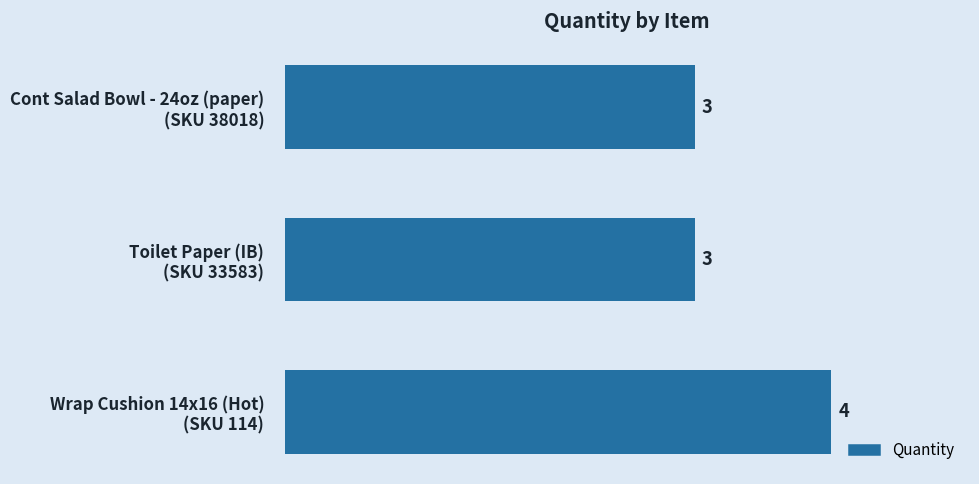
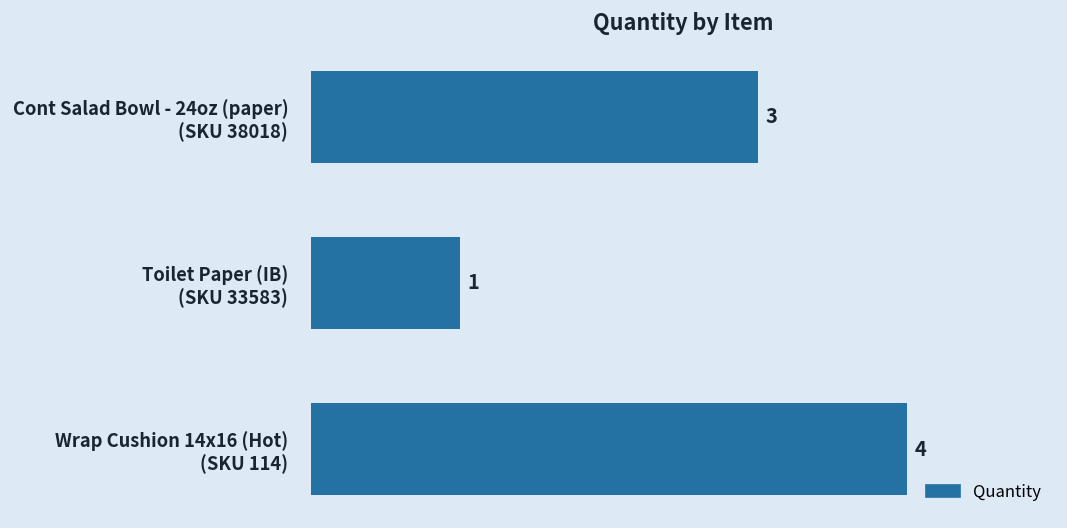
  {
    "Cont Salad Bowl - 24oz (paper) (SKU 38018)": 3,
-   "Toilet Paper (IB) (SKU 33583)": 3,
+   "Toilet Paper (IB) (SKU 33583)": 1,
    "Wrap Cushion 14x16 (Hot) (SKU 114)": 4
  }
